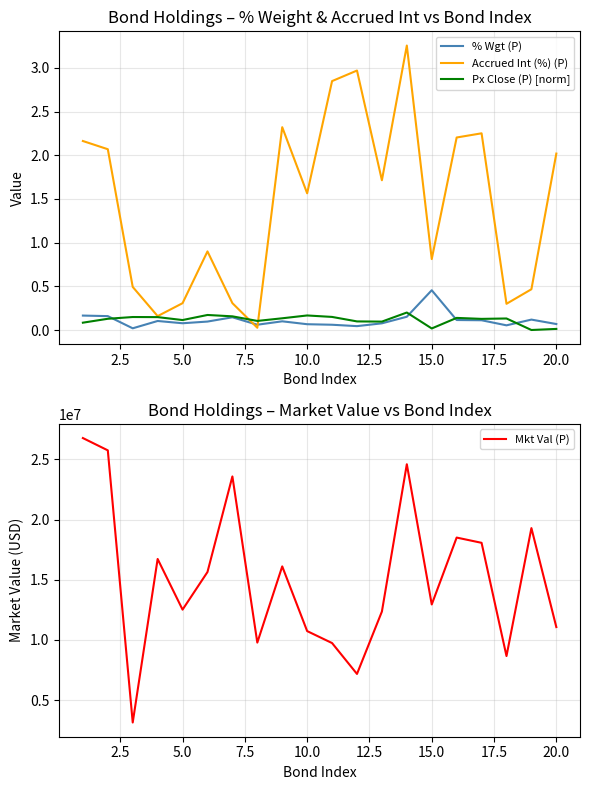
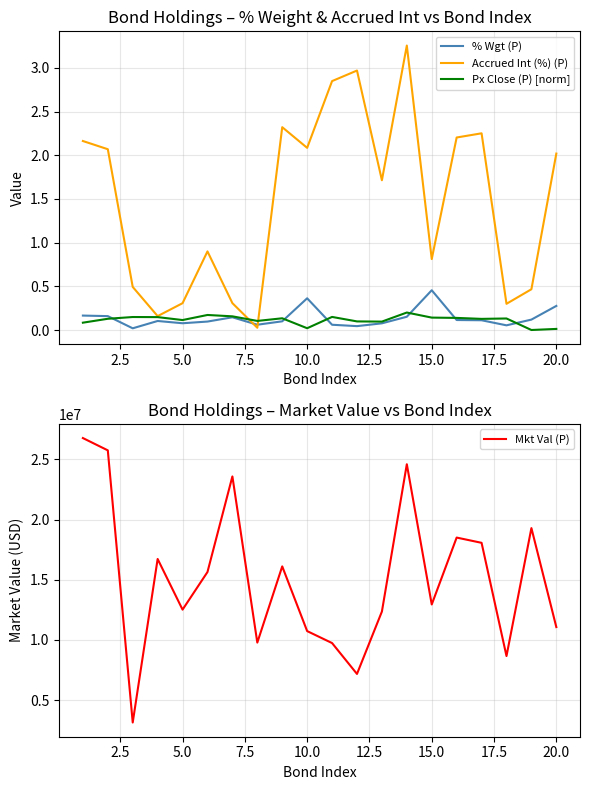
  {
    "Bond Holdings – % Weight & Accrued Int vs Bond Index": {
      "% Wgt (P)": {
        "5.0": 0.1,
-       "10.0": 0.1,
+       "10.0": 0.4,
        "15.0": 0.5,
-       "20.0": 0.1
+       "20.0": 0.3
      },
      "Accrued Int (%) (P)": {
        "5.0": 0.3,
-       "10.0": 1.6,
+       "10.0": 2.1,
        "15.0": 0.8,
        "20.0": 2.0
      },
      "Px Close (P) [norm]": {
        "5.0": 0.1,
-       "10.0": 0.2,
-       "15.0": 0.0,
+       "10.0": 0.0,
+       "15.0": 0.1,
        "20.0": 0.0
      }
    },
    "Bond Holdings – Market Value vs Bond Index": {
      "5.0": 12500000,
      "10.0": 10700000,
      "15.0": 12900000,
      "20.0": 11100000
    }
  }
